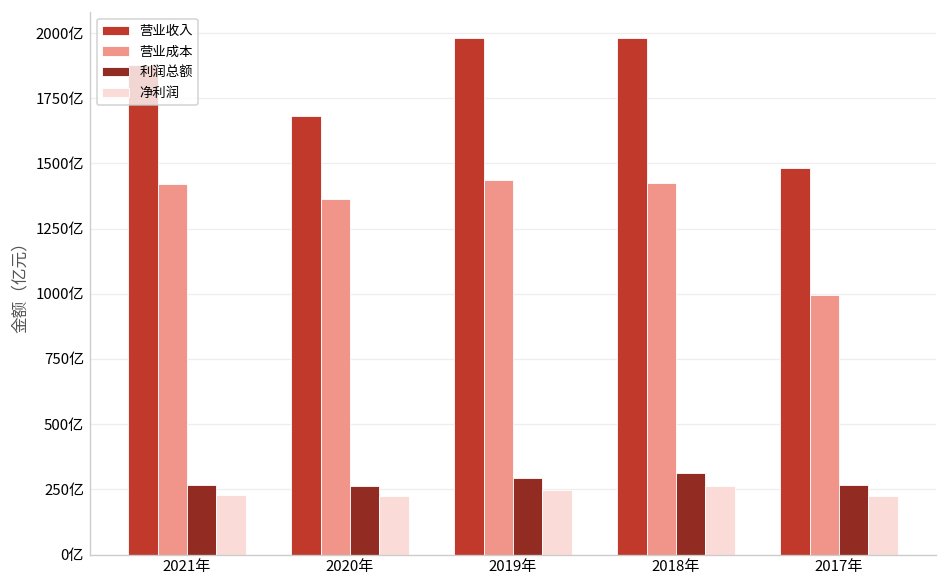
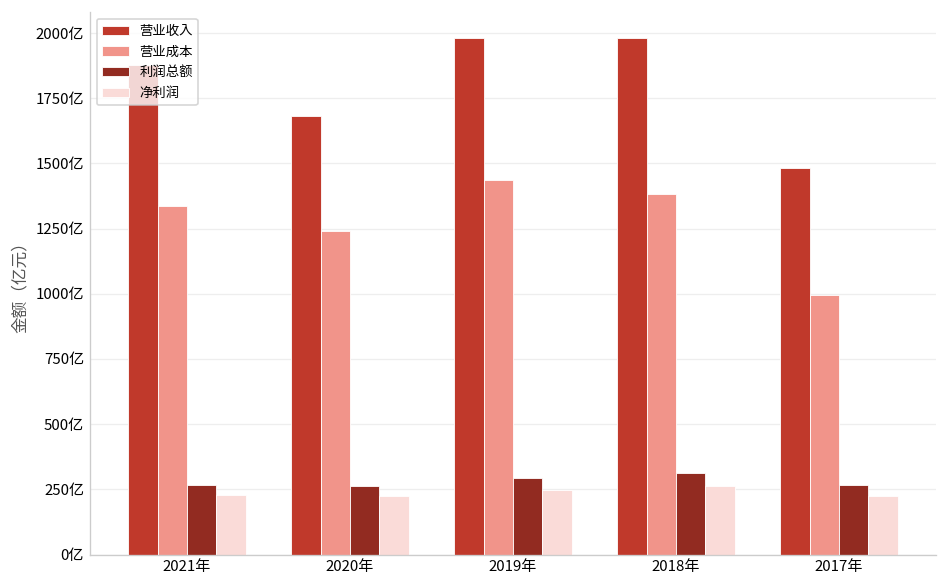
  {
    "营业成本": {
-     "2021年": "1420亿",
-     "2020年": "1370亿",
+     "2021年": "1330亿",
+     "2020年": "1240亿",
      "2019年": "1430亿",
-     "2018年": "1420亿",
+     "2018年": "1380亿",
      "2017年": "1000亿"
    },
    "净利润": {
      "2021年": "230亿",
      "2020年": "220亿",
      "2019年": "250亿",
      "2018年": "260亿",
      "2017年": "230亿"
    }
  }
